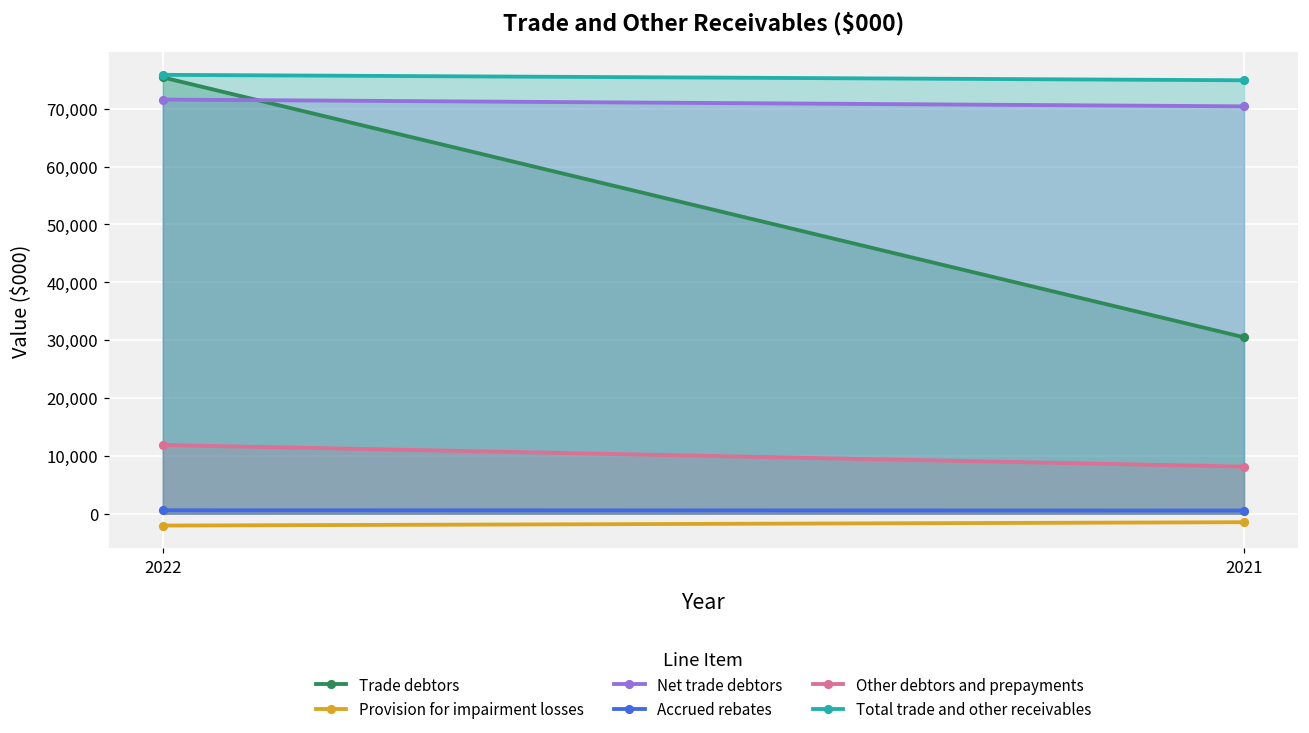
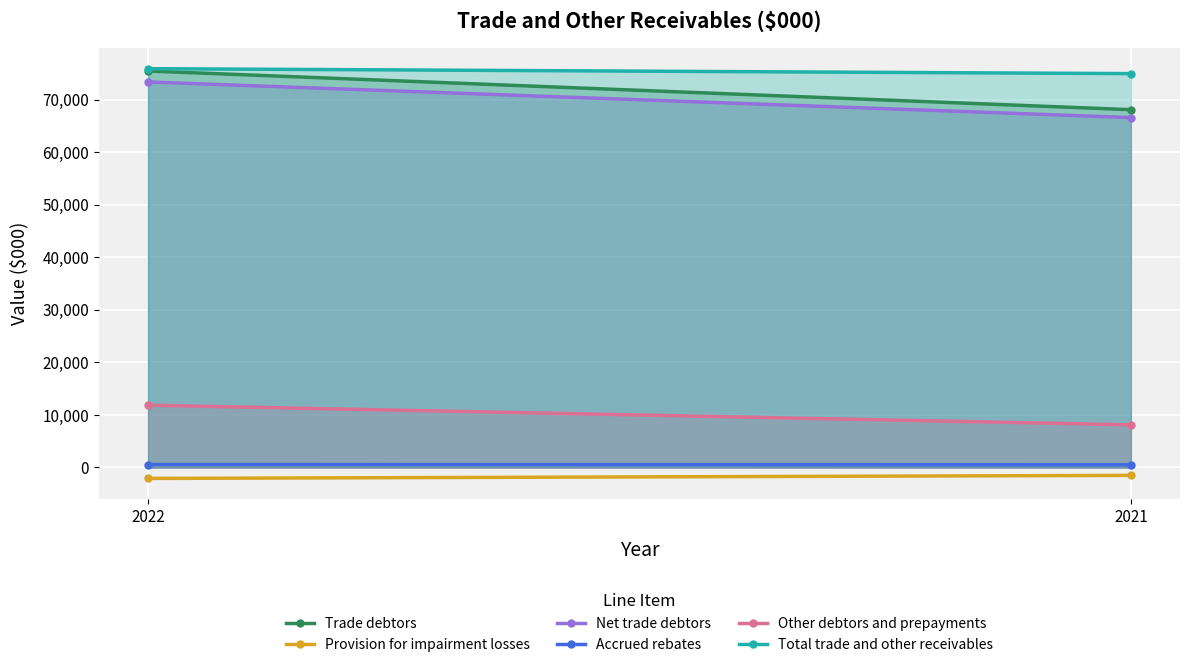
  {
    "Trade debtors": {
-     "2021": "30,000"
+     "2021": "68,000"
    },
    "Net trade debtors": {
-     "2022": "72,000",
-     "2021": "70,000"
+     "2022": "73,000",
+     "2021": "67,000"
    },
    "Accrued rebates": {
      "2022": "1,000",
      "2021": "1,000"
    },
    "Other debtors and prepayments": {
      "2022": "12,000",
      "2021": "8,000"
    },
    "Total trade and other receivables": {
      "2021": "75,000"
    }
  }
